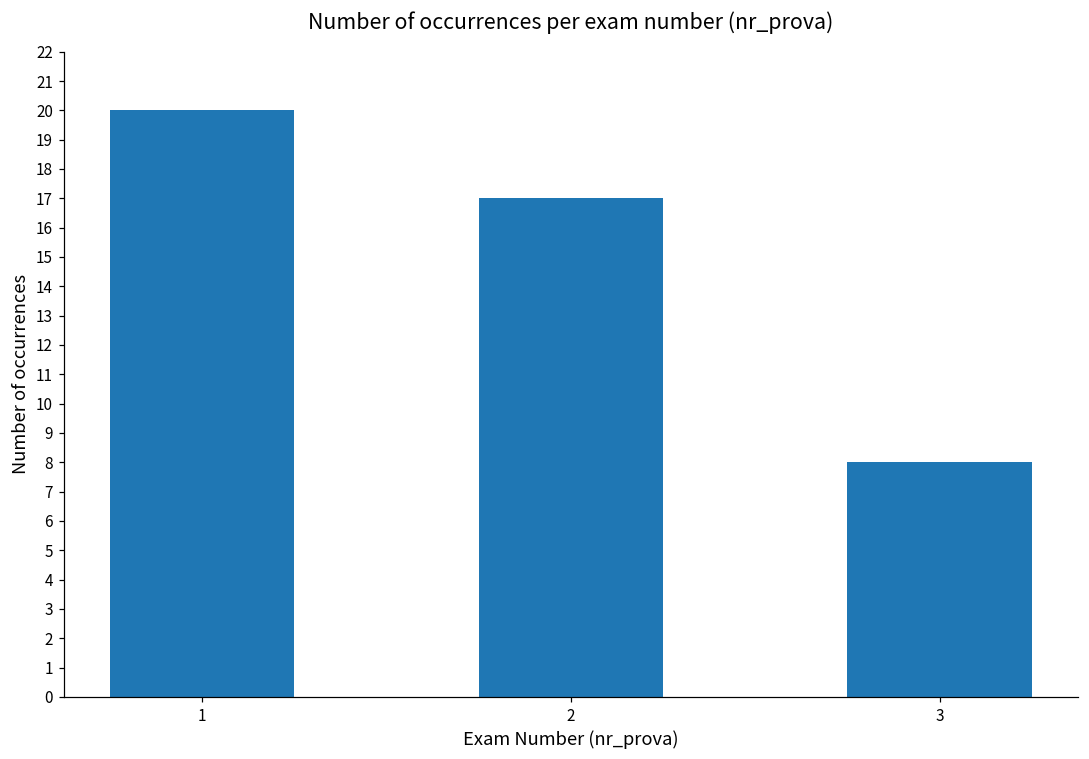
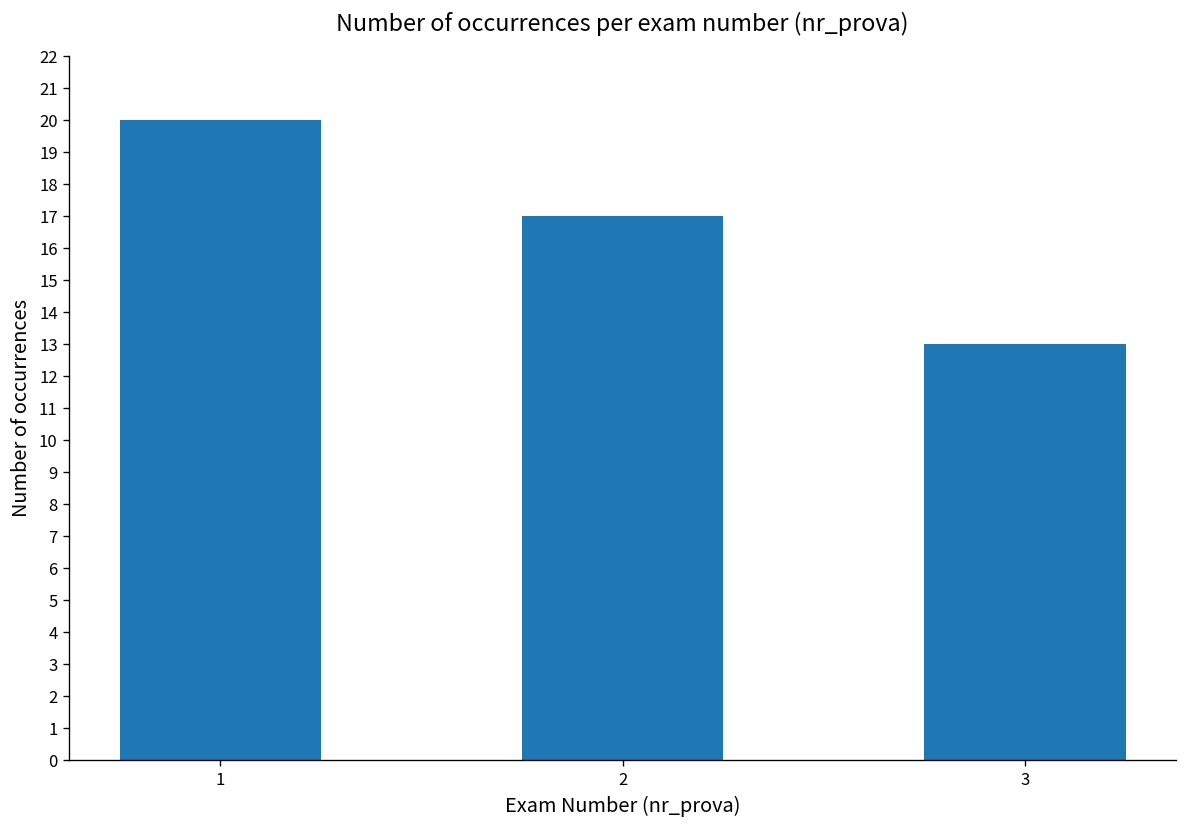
  {
    "1": 20,
    "2": 17,
-   "3": 8
+   "3": 13
  }
